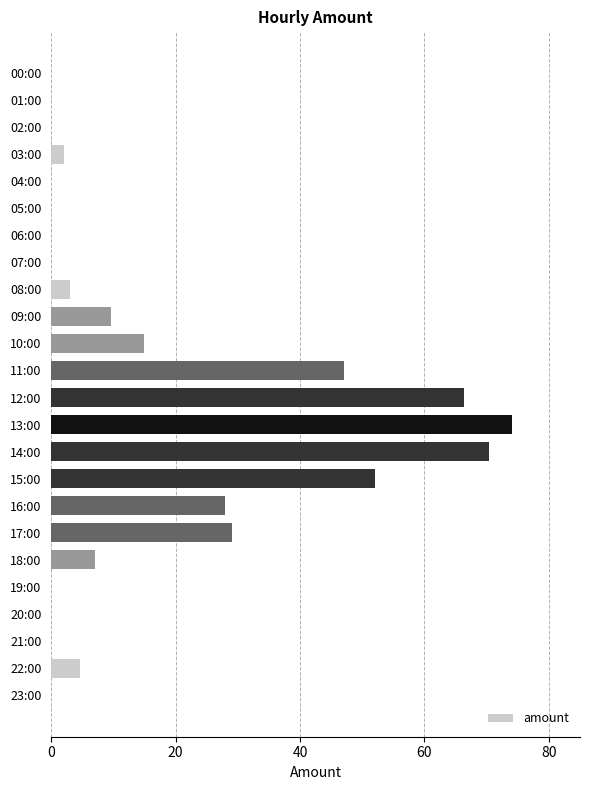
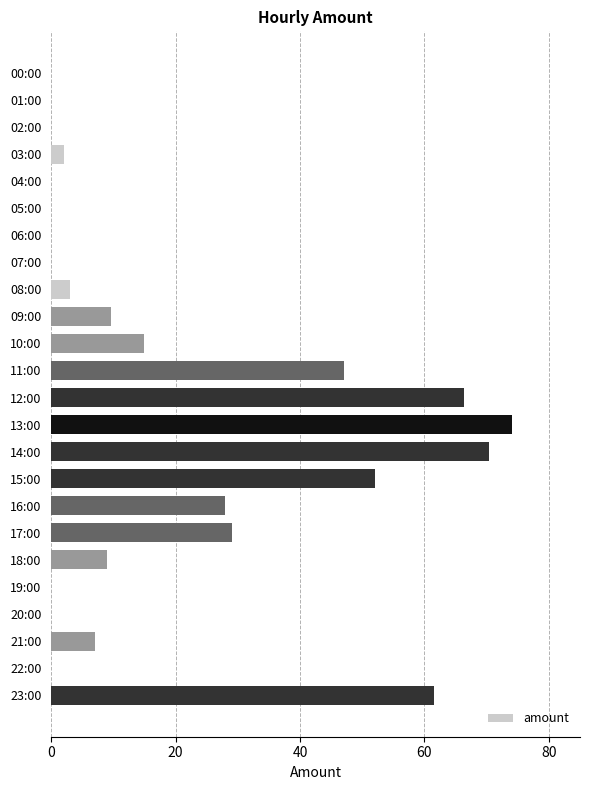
  {
    "00:00": 0,
    "01:00": 0,
    "02:00": 0,
    "03:00": 2,
    "04:00": 0,
    "05:00": 0,
    "06:00": 0,
    "07:00": 0,
    "08:00": 3,
    "09:00": 10,
    "10:00": 15,
    "11:00": 47,
    "12:00": 66,
    "13:00": 74,
    "14:00": 70,
    "15:00": 52,
    "16:00": 28,
    "17:00": 29,
-   "18:00": 7,
+   "18:00": 9,
    "19:00": 0,
    "20:00": 0,
-   "21:00": 0,
-   "22:00": 5,
-   "23:00": 0
+   "21:00": 7,
+   "22:00": 0,
+   "23:00": 62
  }
